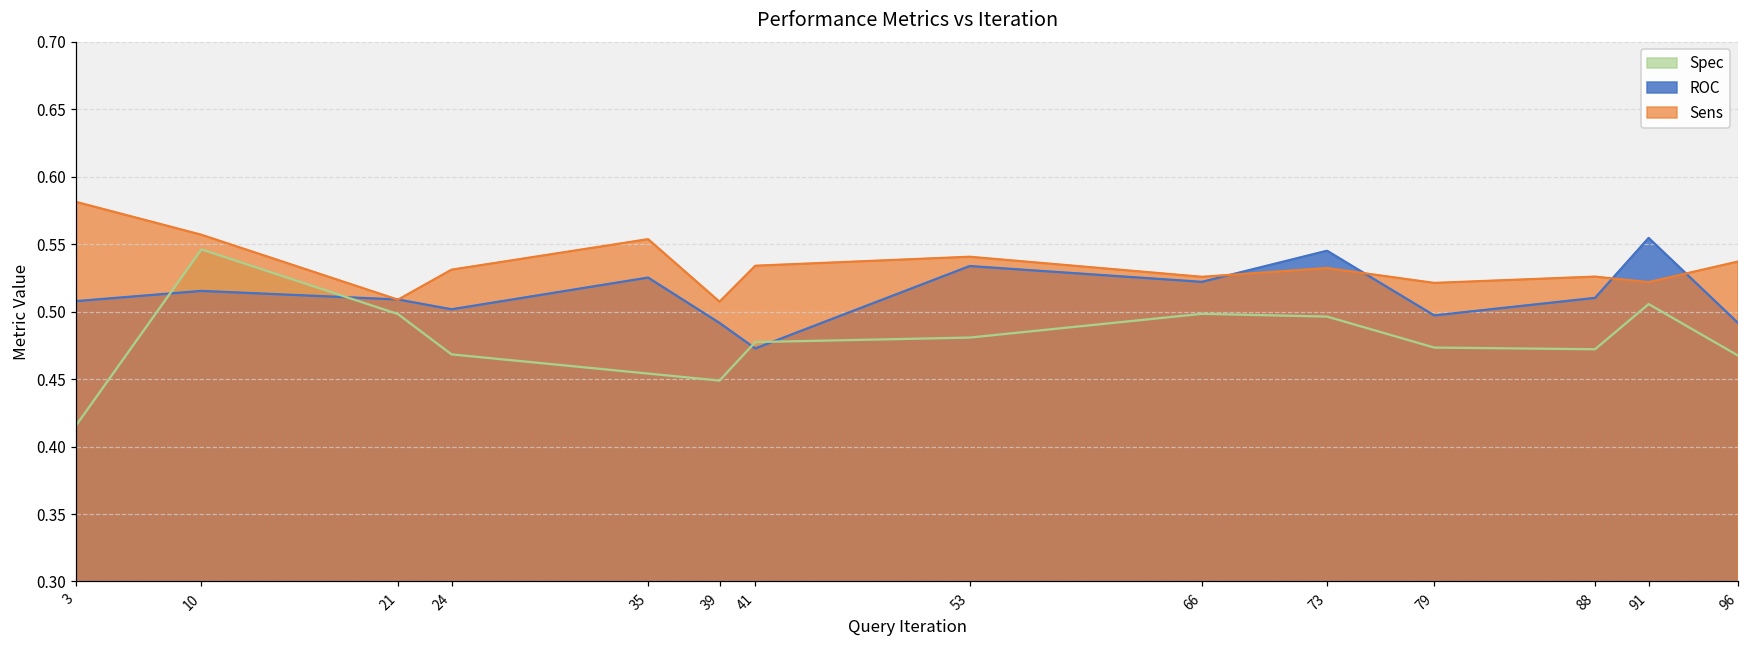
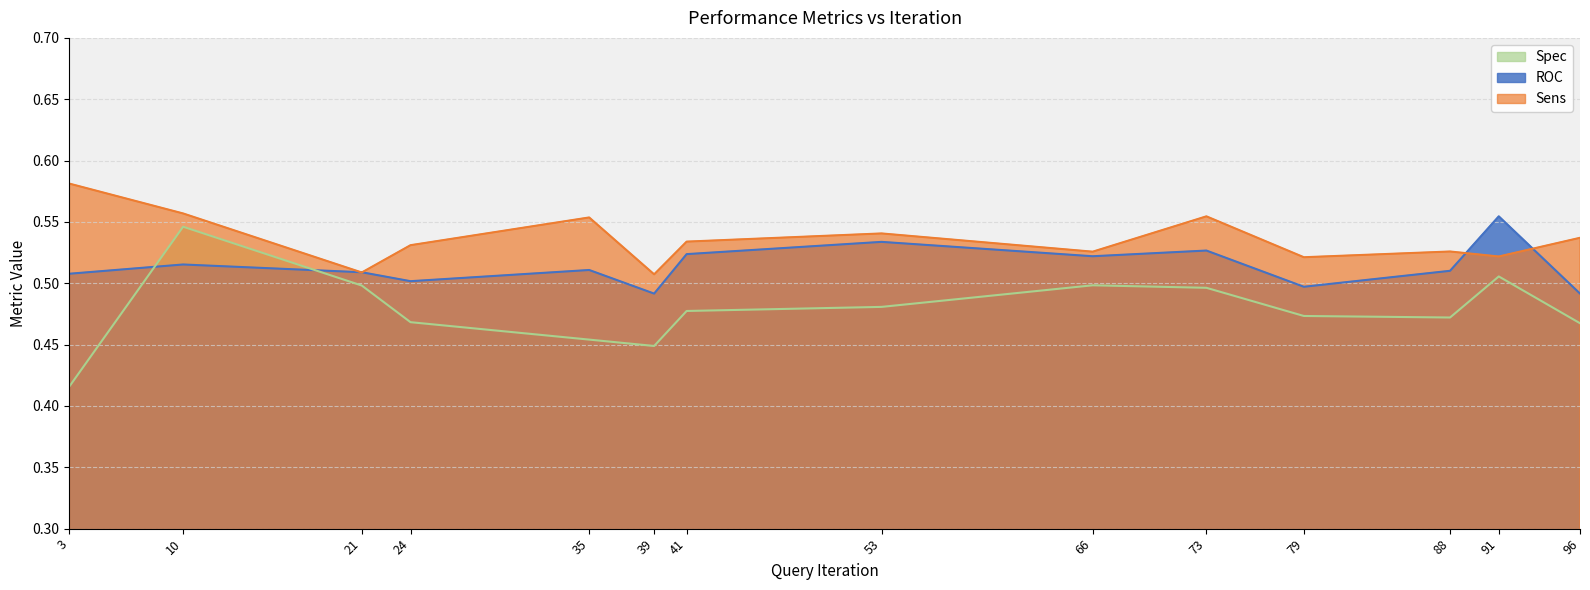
  {
    "Spec": {
      "3": 0.416,
      "10": 0.546,
      "21": 0.498,
      "24": 0.468,
      "35": 0.454,
      "39": 0.449,
      "41": 0.477,
      "53": 0.481,
      "66": 0.498,
      "73": 0.496,
      "79": 0.473,
      "88": 0.472,
      "91": 0.506,
      "96": 0.467
    },
    "ROC": {
      "3": 0.508,
      "10": 0.515,
      "24": 0.502,
-     "35": 0.525,
+     "35": 0.511,
      "39": 0.492,
-     "41": 0.473,
+     "41": 0.524,
      "53": 0.534,
      "66": 0.522,
-     "73": 0.545,
+     "73": 0.527,
      "79": 0.497,
      "88": 0.510,
      "91": 0.555,
      "96": 0.492
    },
    "Sens": {
      "3": 0.581,
      "10": 0.557,
      "24": 0.531,
      "35": 0.554,
      "39": 0.507,
      "41": 0.534,
      "53": 0.541,
      "66": 0.526,
-     "73": 0.532,
+     "73": 0.555,
      "79": 0.521,
      "88": 0.526,
      "91": 0.522,
      "96": 0.537
    }
  }
